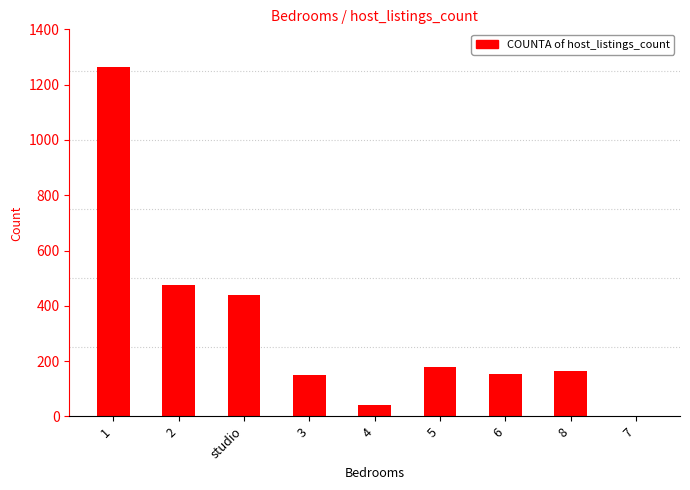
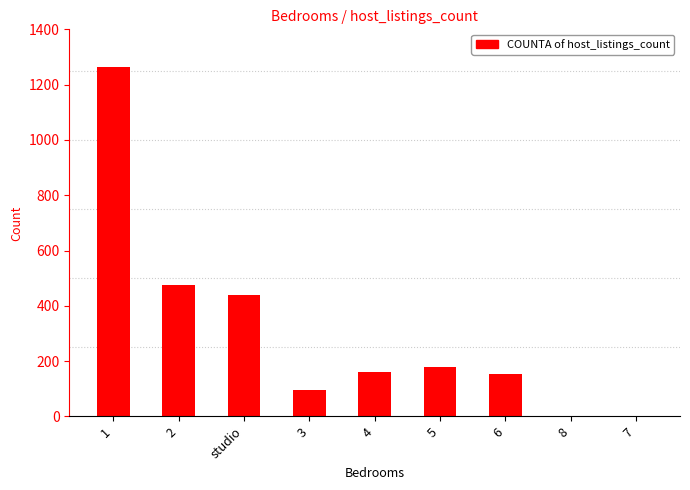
  {
    "1": 1260,
    "2": 480,
    "studio": 440,
-   "3": 150,
-   "4": 40,
+   "3": 100,
+   "4": 160,
    "5": 180,
    "6": 150,
-   "8": 160
+   "8": 0
  }
